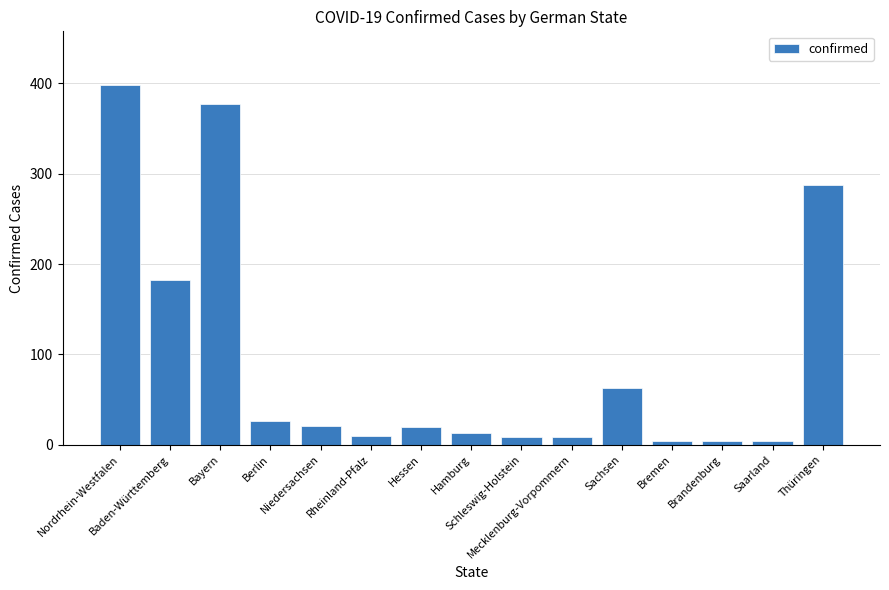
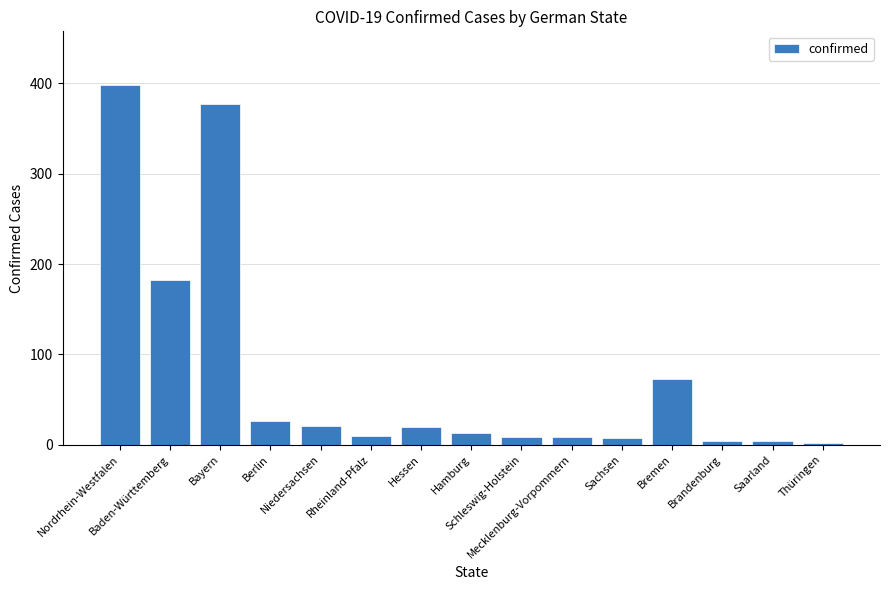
  {
    "Nordrhein-Westfalen": 400,
    "Baden-Württemberg": 180,
    "Bayern": 380,
    "Berlin": 30,
    "Niedersachsen": 20,
    "Rheinland-Pfalz": 10,
    "Hessen": 20,
    "Hamburg": 10,
    "Schleswig-Holstein": 10,
    "Mecklenburg-Vorpommern": 10,
-   "Sachsen": 60,
-   "Bremen": 0,
+   "Sachsen": 10,
+   "Bremen": 70,
    "Brandenburg": 0,
    "Saarland": 0,
-   "Thüringen": 290
+   "Thüringen": 0
  }
